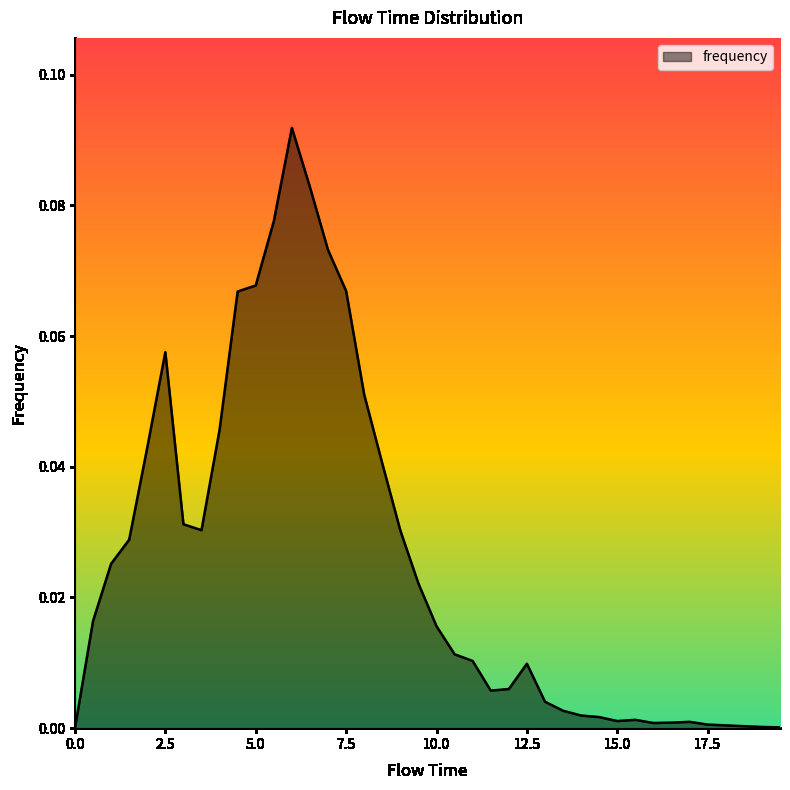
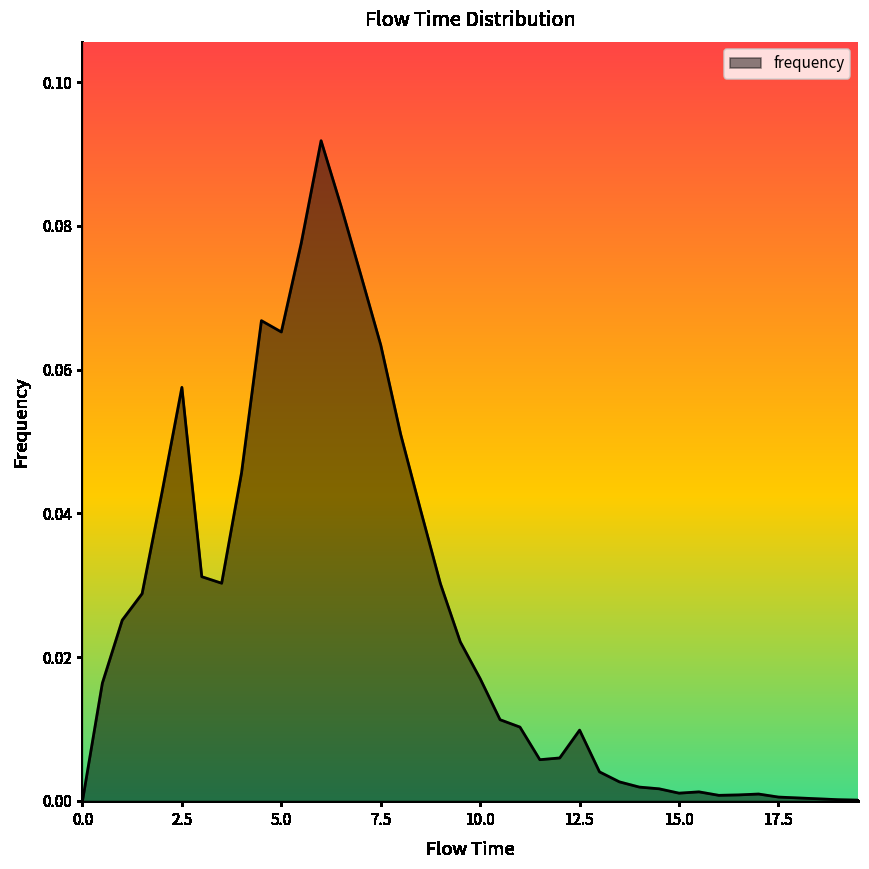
  {
    "0.0": 0.000,
    "2.5": 0.058,
-   "5.0": 0.068,
-   "7.5": 0.067,
-   "10.0": 0.016,
+   "5.0": 0.065,
+   "7.5": 0.063,
+   "10.0": 0.017,
    "12.5": 0.010,
    "15.0": 0.001,
    "17.5": 0.001
  }
